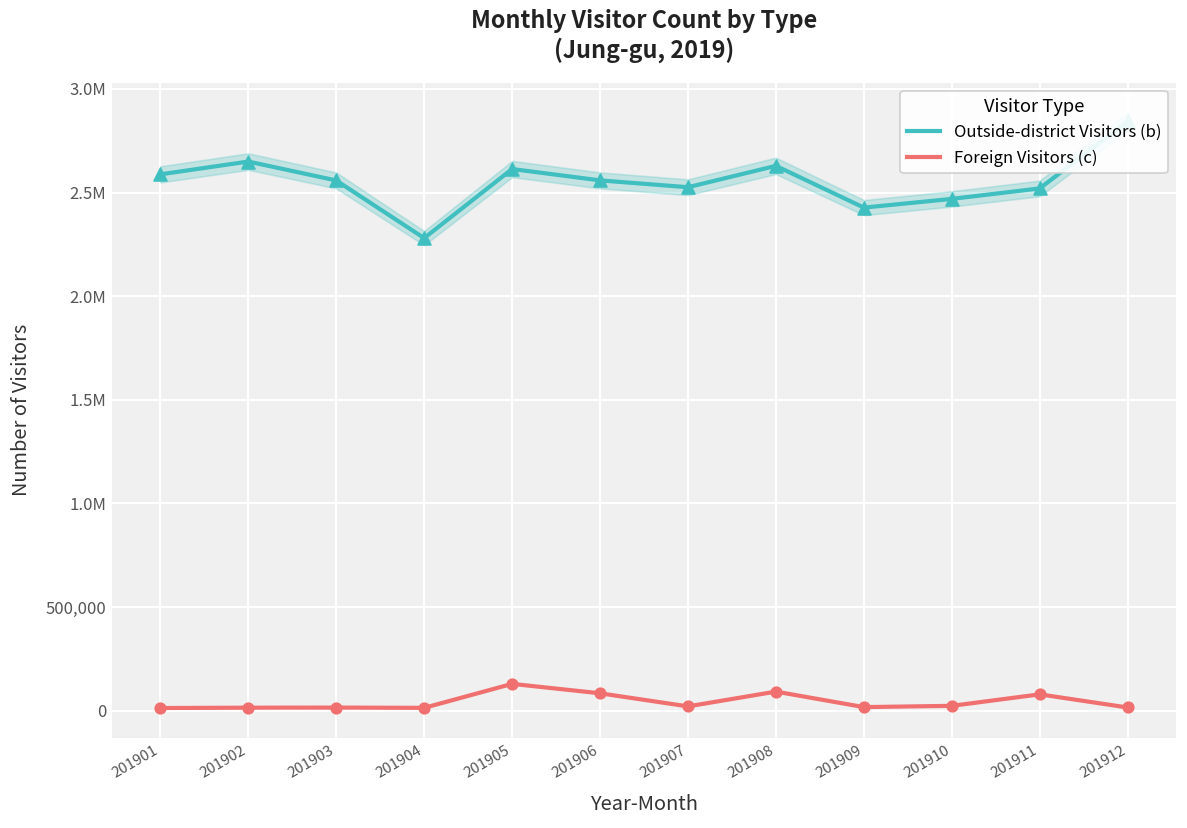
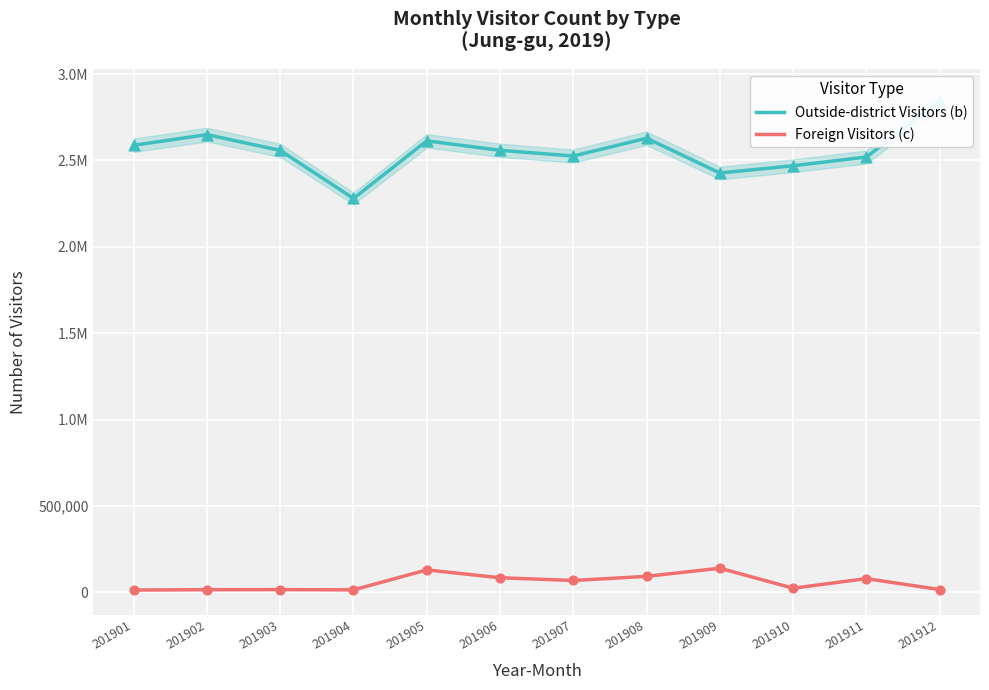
  {
    "Foreign Visitors (c)": {
      "201901": "10,000",
      "201902": "10,000",
      "201903": "20,000",
      "201904": "10,000",
      "201905": "130,000",
      "201906": "80,000",
-     "201907": "20,000",
+     "201907": "70,000",
      "201908": "90,000",
-     "201909": "20,000",
+     "201909": "140,000",
      "201910": "20,000",
      "201911": "80,000",
      "201912": "20,000"
    }
  }
